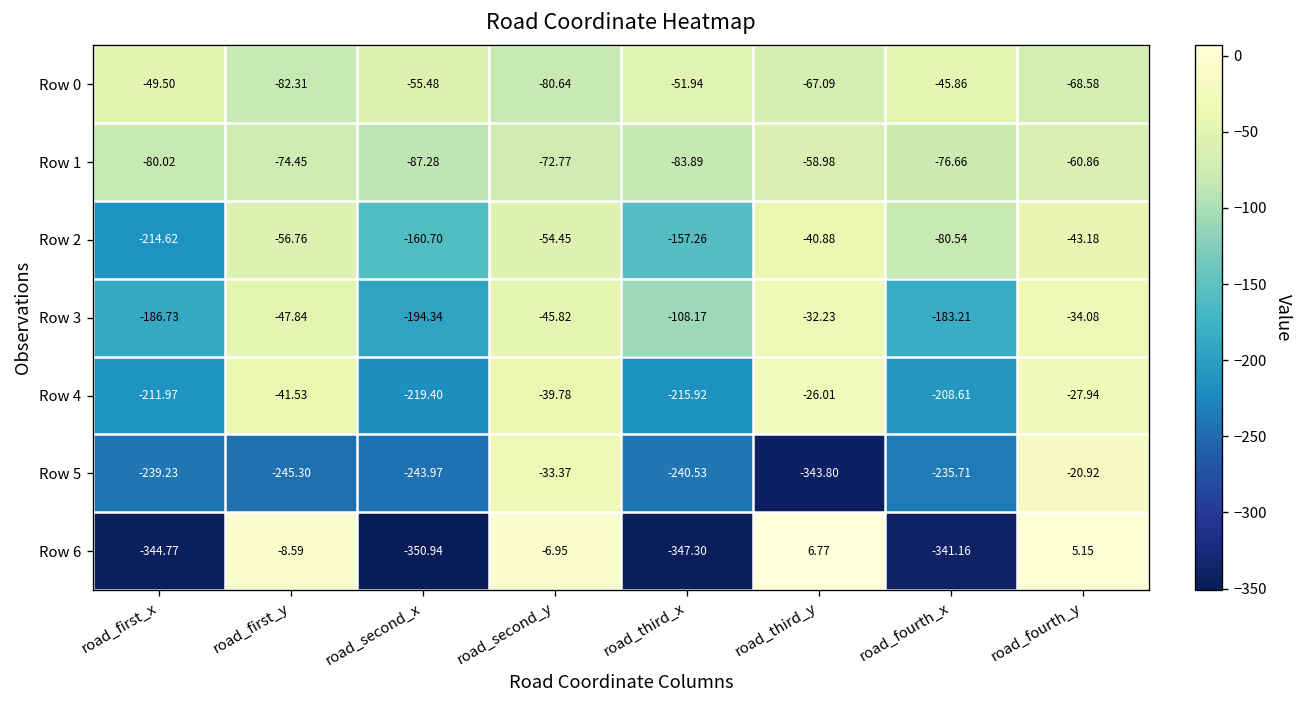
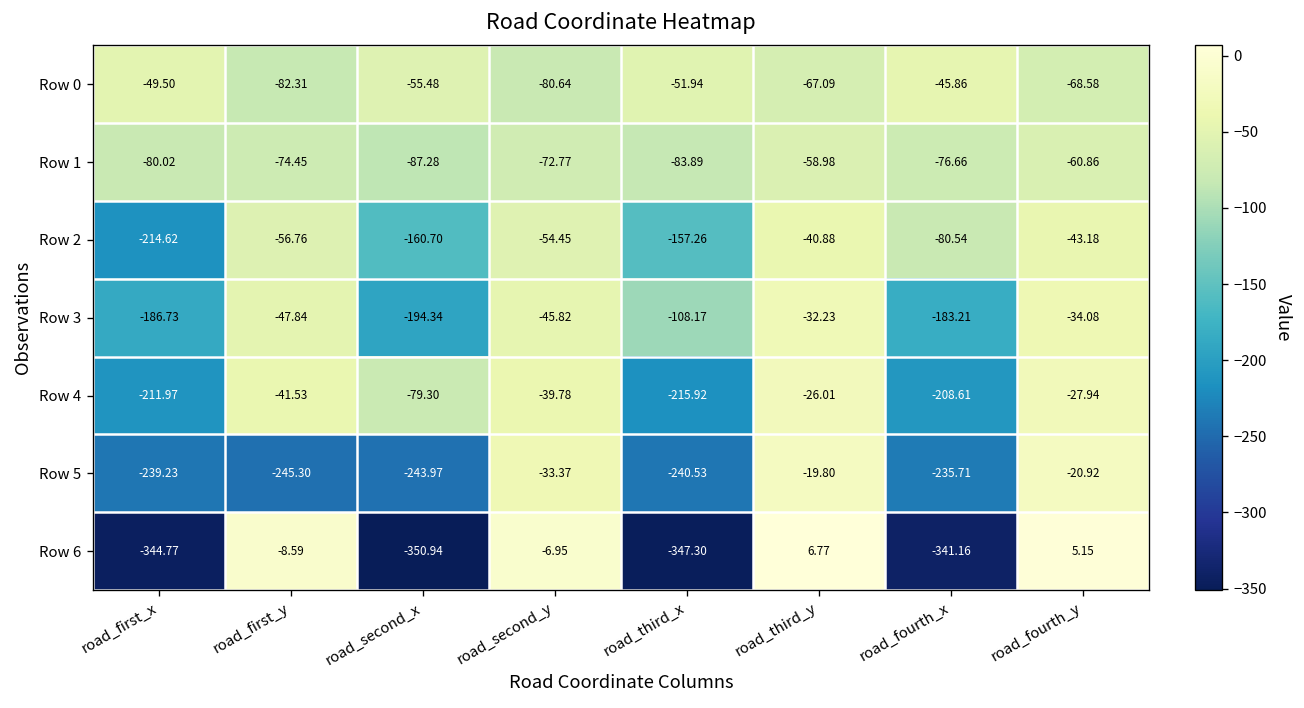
  {
    "Row 0": {
      "road_first_x": -49.50,
      "road_first_y": -82.31,
      "road_second_x": -55.48,
      "road_second_y": -80.64,
      "road_third_x": -51.94,
      "road_third_y": -67.09,
      "road_fourth_x": -45.86,
      "road_fourth_y": -68.58
    },
    "Row 1": {
      "road_first_x": -80.02,
      "road_first_y": -74.45,
      "road_second_x": -87.28,
      "road_second_y": -72.77,
      "road_third_x": -83.89,
      "road_third_y": -58.98,
      "road_fourth_x": -76.66,
      "road_fourth_y": -60.86
    },
    "Row 2": {
      "road_first_x": -214.62,
      "road_first_y": -56.76,
      "road_second_x": -160.70,
      "road_second_y": -54.45,
      "road_third_x": -157.26,
      "road_third_y": -40.88,
      "road_fourth_x": -80.54,
      "road_fourth_y": -43.18
    },
    "Row 3": {
      "road_first_x": -186.73,
      "road_first_y": -47.84,
      "road_second_x": -194.34,
      "road_second_y": -45.82,
      "road_third_x": -108.17,
      "road_third_y": -32.23,
      "road_fourth_x": -183.21,
      "road_fourth_y": -34.08
    },
    "Row 4": {
      "road_first_x": -211.97,
      "road_first_y": -41.53,
-     "road_second_x": -219.40,
+     "road_second_x": -79.30,
      "road_second_y": -39.78,
      "road_third_x": -215.92,
      "road_third_y": -26.01,
      "road_fourth_x": -208.61,
      "road_fourth_y": -27.94
    },
    "Row 5": {
      "road_first_x": -239.23,
      "road_first_y": -245.30,
      "road_second_x": -243.97,
      "road_second_y": -33.37,
      "road_third_x": -240.53,
-     "road_third_y": -343.80,
+     "road_third_y": -19.80,
      "road_fourth_x": -235.71,
      "road_fourth_y": -20.92
    },
    "Row 6": {
      "road_first_x": -344.77,
      "road_first_y": -8.59,
      "road_second_x": -350.94,
      "road_second_y": -6.95,
      "road_third_x": -347.30,
      "road_third_y": 6.77,
      "road_fourth_x": -341.16,
      "road_fourth_y": 5.15
    }
  }
